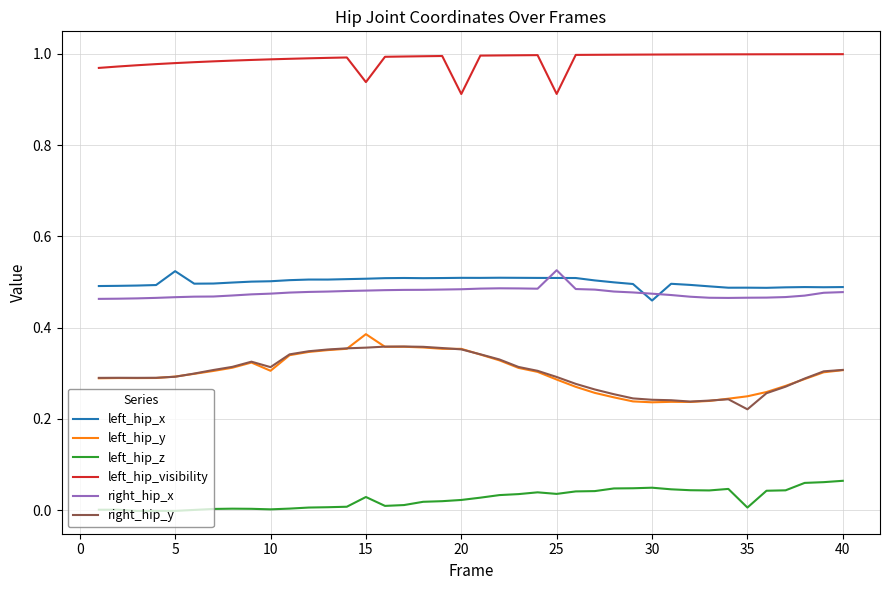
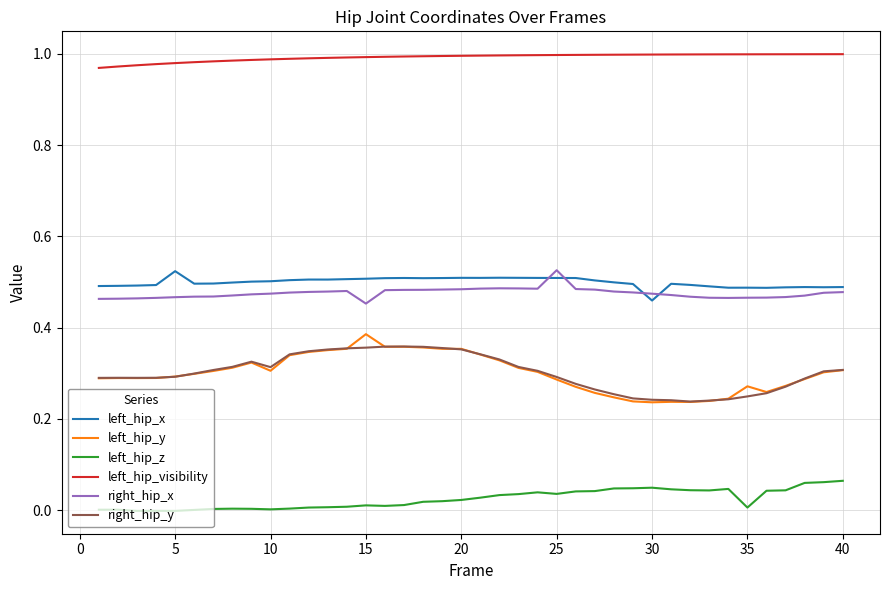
  {
    "left_hip_x": {
      "5": 0.52,
      "10": 0.50,
      "15": 0.51,
      "20": 0.51,
      "25": 0.51,
      "30": 0.46,
      "35": 0.49,
      "40": 0.49
    },
    "left_hip_y": {
      "10": 0.31,
      "15": 0.39,
-     "35": 0.25
+     "35": 0.27
    },
    "left_hip_z": {
      "10": 0.00,
-     "15": 0.03,
+     "15": 0.01,
      "20": 0.02,
      "25": 0.04,
      "30": 0.05,
      "35": 0.01,
      "40": 0.06
    },
    "left_hip_visibility": {
      "5": 0.98,
      "10": 0.99,
-     "15": 0.94,
-     "20": 0.91,
-     "25": 0.91,
+     "15": 0.99,
+     "20": 1.00,
+     "25": 1.00,
      "30": 1.00,
      "35": 1.00,
      "40": 1.00
    },
    "right_hip_x": {
      "5": 0.47,
      "10": 0.47,
-     "15": 0.48,
+     "15": 0.45,
      "20": 0.48,
      "25": 0.53,
      "30": 0.47,
      "35": 0.47,
      "40": 0.48
    },
    "right_hip_y": {
      "10": 0.31,
      "15": 0.36,
-     "35": 0.22
+     "35": 0.25
    }
  }
